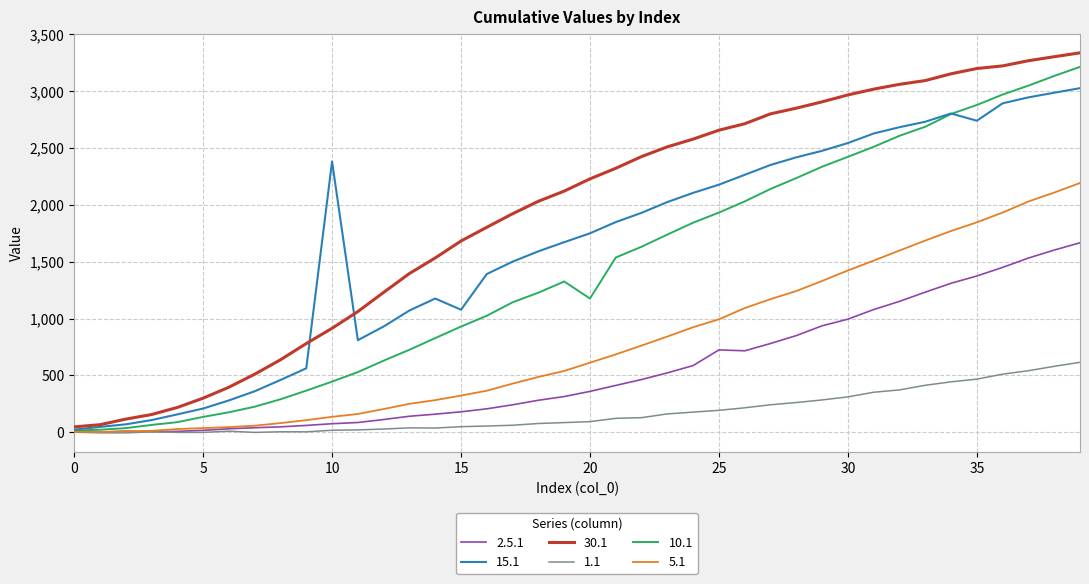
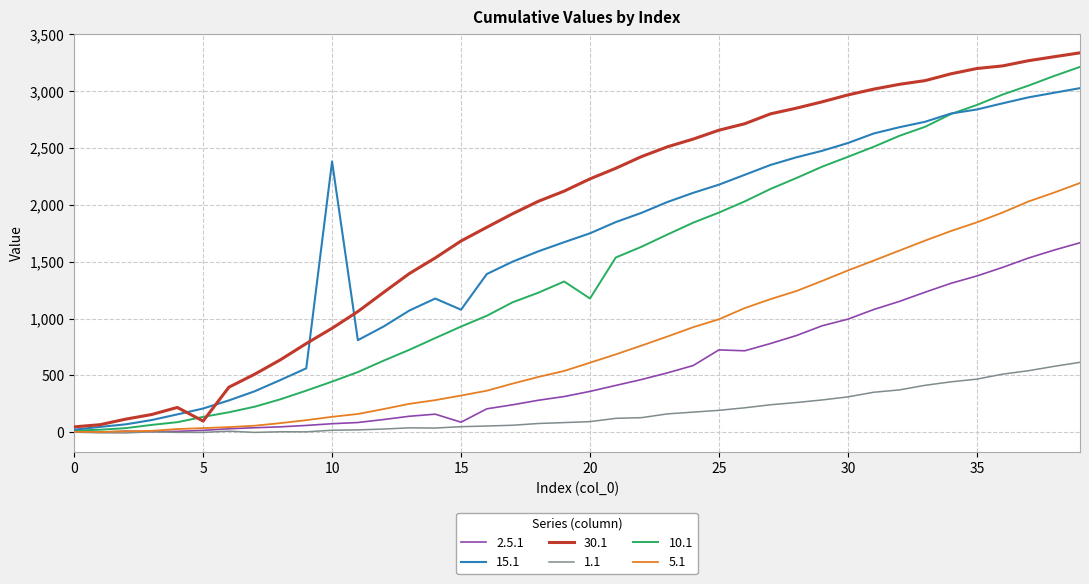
  {
    "2.5.1": {
      "10": "80",
-     "15": "180",
+     "15": "90",
      "20": "360",
      "25": "720",
      "30": "990",
      "35": "1,370"
    },
    "15.1": {
      "5": "210",
      "10": "2,380",
      "15": "1,080",
      "20": "1,750",
      "25": "2,180",
      "30": "2,540",
-     "35": "2,740"
+     "35": "2,840"
    },
    "30.1": {
      "0": "50",
-     "5": "300",
+     "5": "100",
      "10": "910",
      "15": "1,680",
      "20": "2,230",
      "25": "2,660",
      "30": "2,970",
      "35": "3,200"
    },
    "1.1": {
      "10": "20",
      "15": "50",
      "20": "90",
      "25": "190",
      "30": "310",
      "35": "470"
    },
    "10.1": {
      "5": "140",
      "10": "450",
      "15": "930",
      "20": "1,180",
      "25": "1,930",
      "30": "2,420",
      "35": "2,880"
    },
    "5.1": {
      "10": "140",
      "15": "320",
      "20": "610",
      "25": "990",
      "30": "1,420",
      "35": "1,850"
    }
  }
